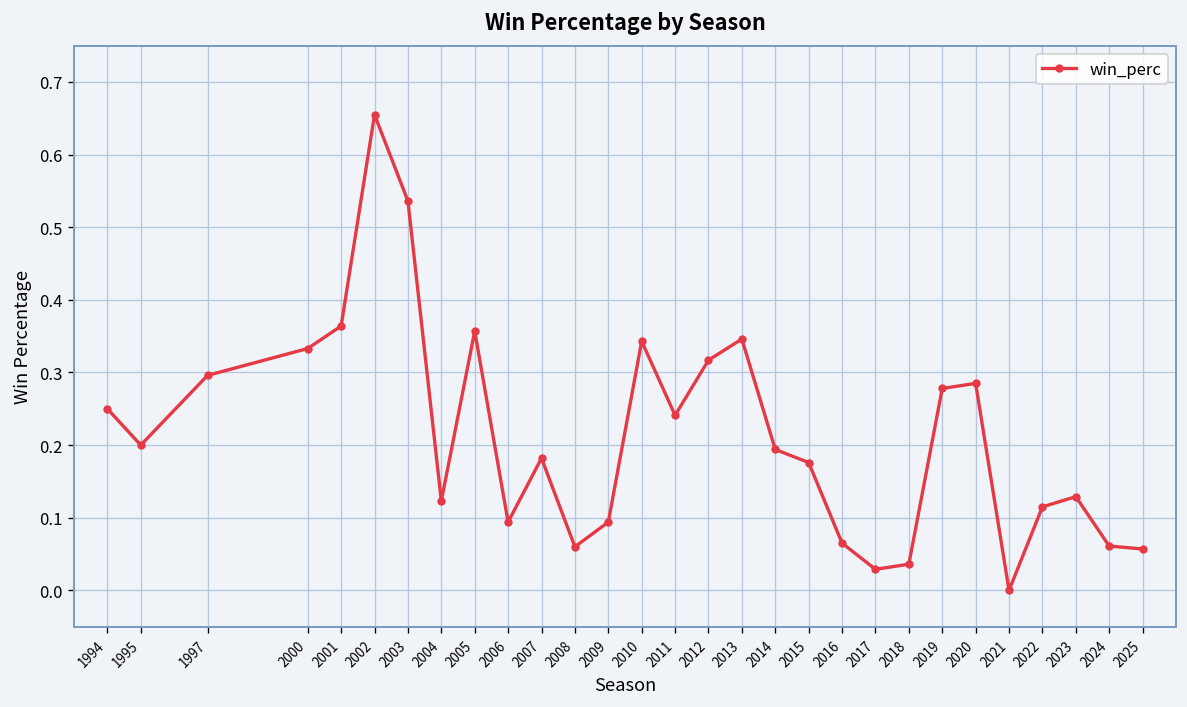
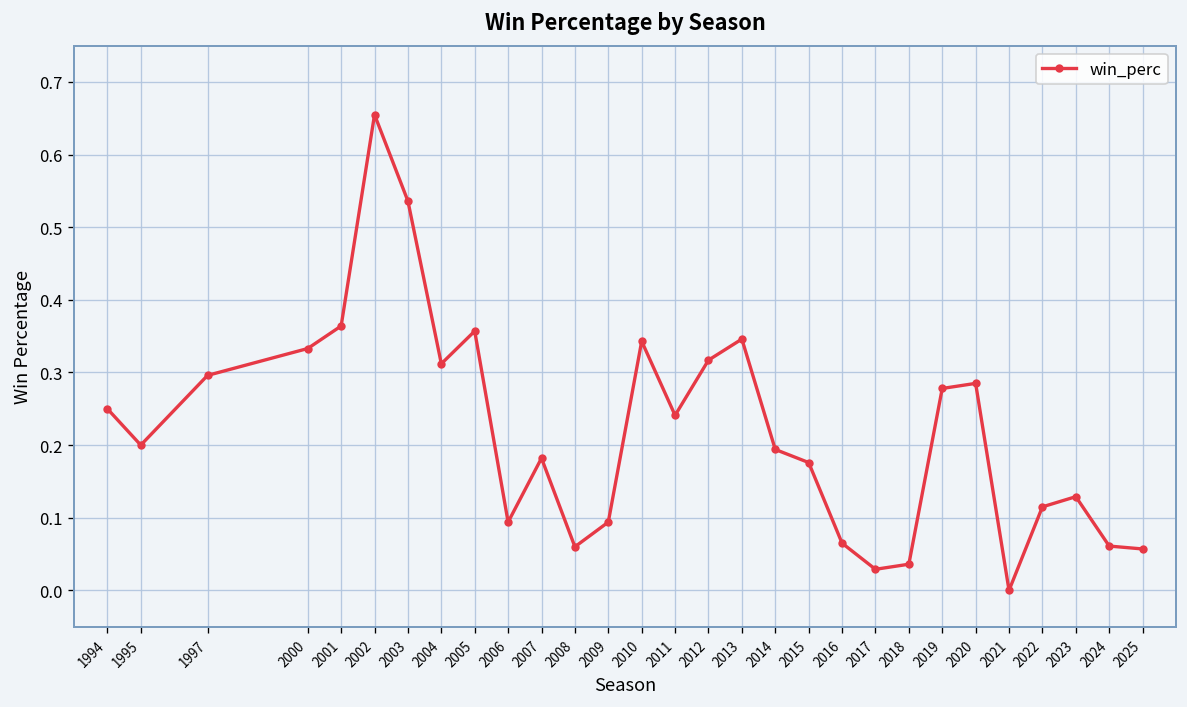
  {
    "1994": 0.25,
    "1995": 0.20,
    "1997": 0.30,
    "2000": 0.33,
    "2001": 0.36,
    "2002": 0.66,
    "2003": 0.54,
-   "2004": 0.12,
+   "2004": 0.31,
    "2005": 0.36,
    "2006": 0.09,
    "2007": 0.18,
    "2008": 0.06,
    "2009": 0.09,
    "2010": 0.34,
    "2011": 0.24,
    "2012": 0.32,
    "2013": 0.35,
    "2014": 0.19,
    "2015": 0.18,
    "2016": 0.07,
    "2017": 0.03,
    "2018": 0.04,
    "2019": 0.28,
    "2020": 0.29,
    "2021": 0.00,
    "2022": 0.12,
    "2023": 0.13,
    "2024": 0.06,
    "2025": 0.06
  }
